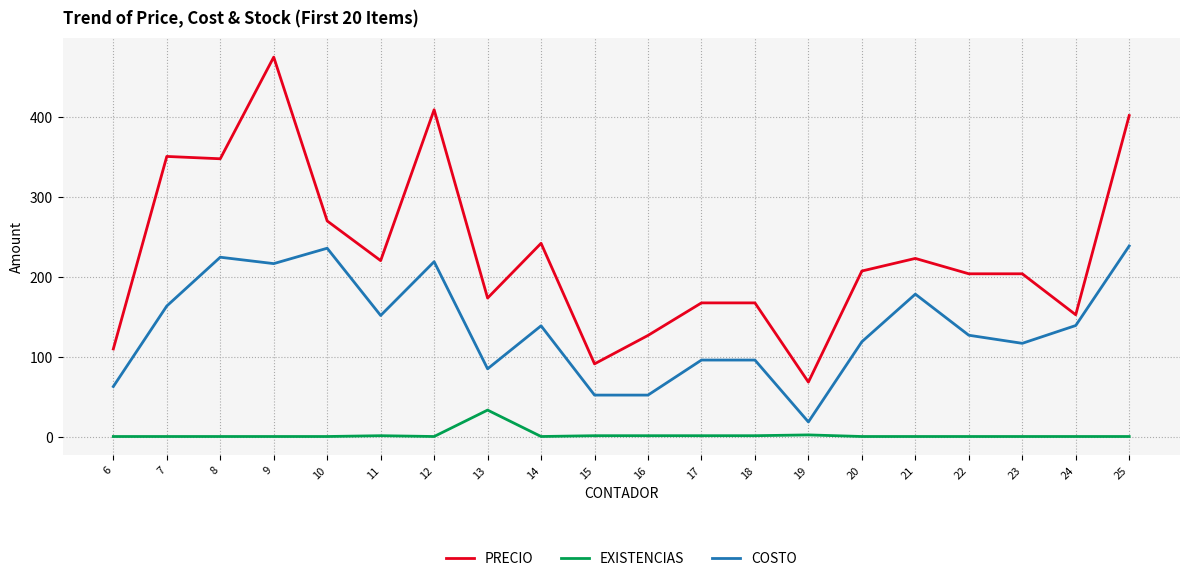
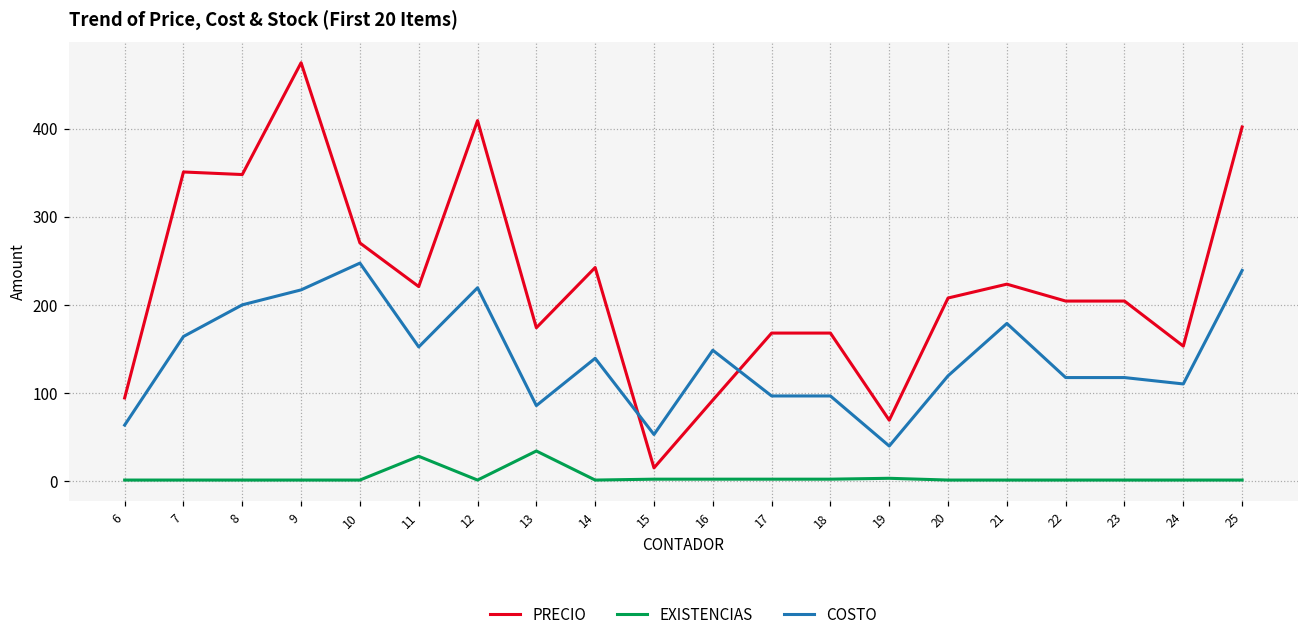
  {
    "PRECIO": {
-     "6": 110,
+     "6": 90,
      "7": 350,
      "8": 350,
      "9": 480,
      "10": 270,
      "11": 220,
      "12": 410,
      "13": 170,
      "14": 240,
-     "15": 90,
-     "16": 130,
+     "15": 10,
+     "16": 90,
      "17": 170,
      "18": 170,
      "19": 70,
      "20": 210,
      "21": 220,
      "22": 200,
      "23": 200,
      "24": 150,
      "25": 400
    },
    "EXISTENCIAS": {
      "6": 0,
      "7": 0,
      "8": 0,
      "9": 0,
      "10": 0,
-     "11": 0,
+     "11": 30,
      "12": 0,
      "13": 30,
      "14": 0,
      "15": 0,
      "16": 0,
      "17": 0,
      "18": 0,
      "19": 0,
      "20": 0,
      "21": 0,
      "22": 0,
      "23": 0,
      "24": 0,
      "25": 0
    },
    "COSTO": {
      "6": 60,
      "7": 160,
-     "8": 230,
+     "8": 200,
      "9": 220,
-     "10": 240,
+     "10": 250,
      "11": 150,
      "12": 220,
      "13": 90,
      "14": 140,
      "15": 50,
-     "16": 50,
+     "16": 150,
      "17": 100,
      "18": 100,
-     "19": 20,
+     "19": 40,
      "20": 120,
      "21": 180,
-     "22": 130,
+     "22": 120,
      "23": 120,
-     "24": 140,
+     "24": 110,
      "25": 240
    }
  }
